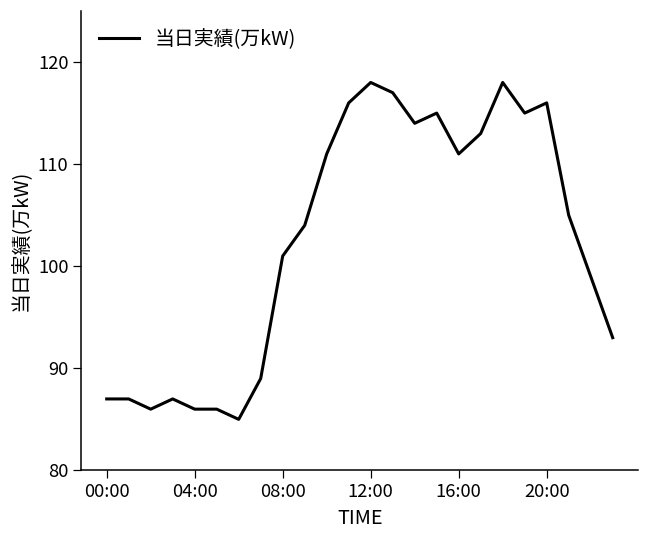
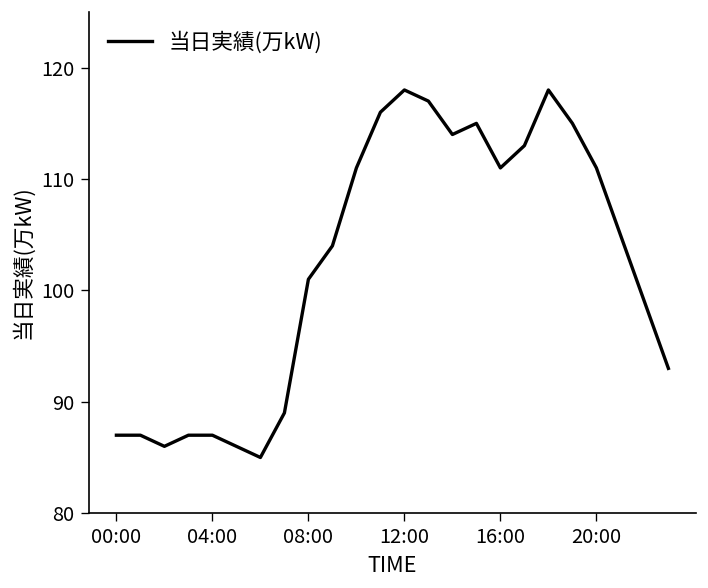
  {
    "00:00": 87,
-   "04:00": 86,
+   "04:00": 87,
    "08:00": 101,
    "12:00": 118,
    "16:00": 111,
-   "20:00": 116
+   "20:00": 111
  }
